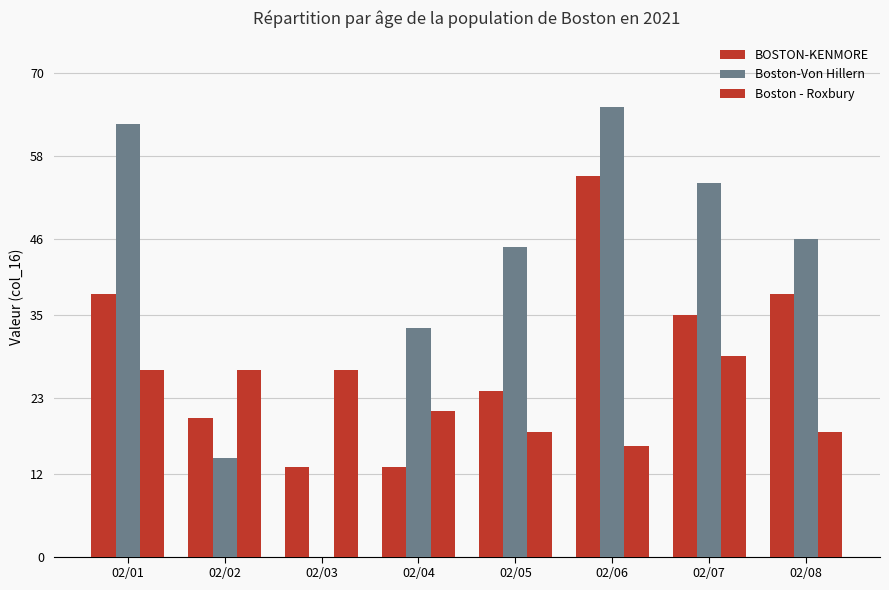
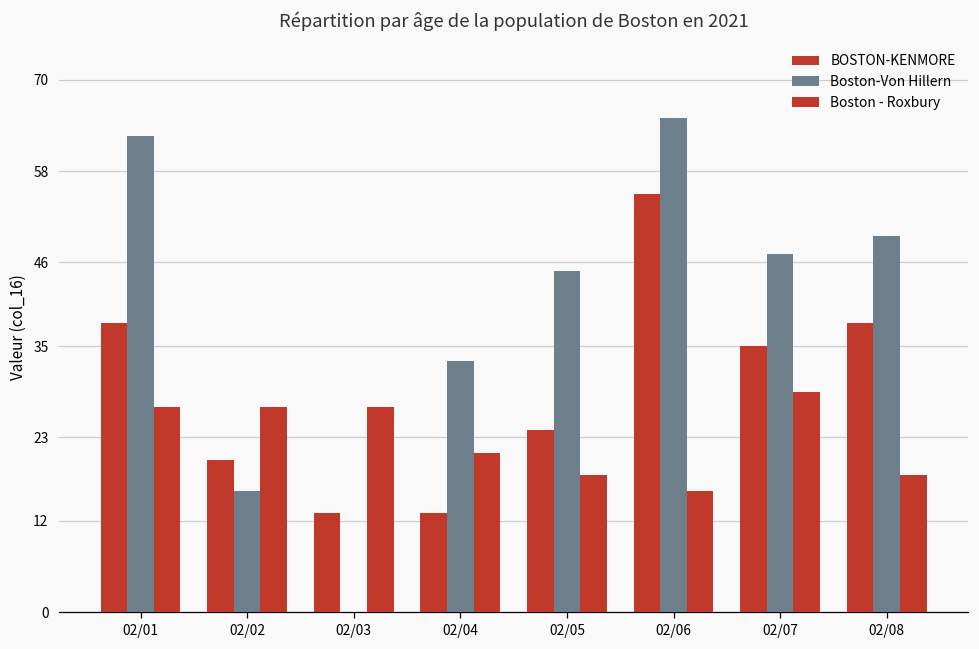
  {
    "Boston-Von Hillern": {
      "02/01": 63,
-     "02/02": 14,
+     "02/02": 16,
      "02/03": 0,
      "02/04": 33,
      "02/05": 45,
      "02/06": 65,
-     "02/07": 54,
-     "02/08": 46
+     "02/07": 47,
+     "02/08": 50
    }
  }
